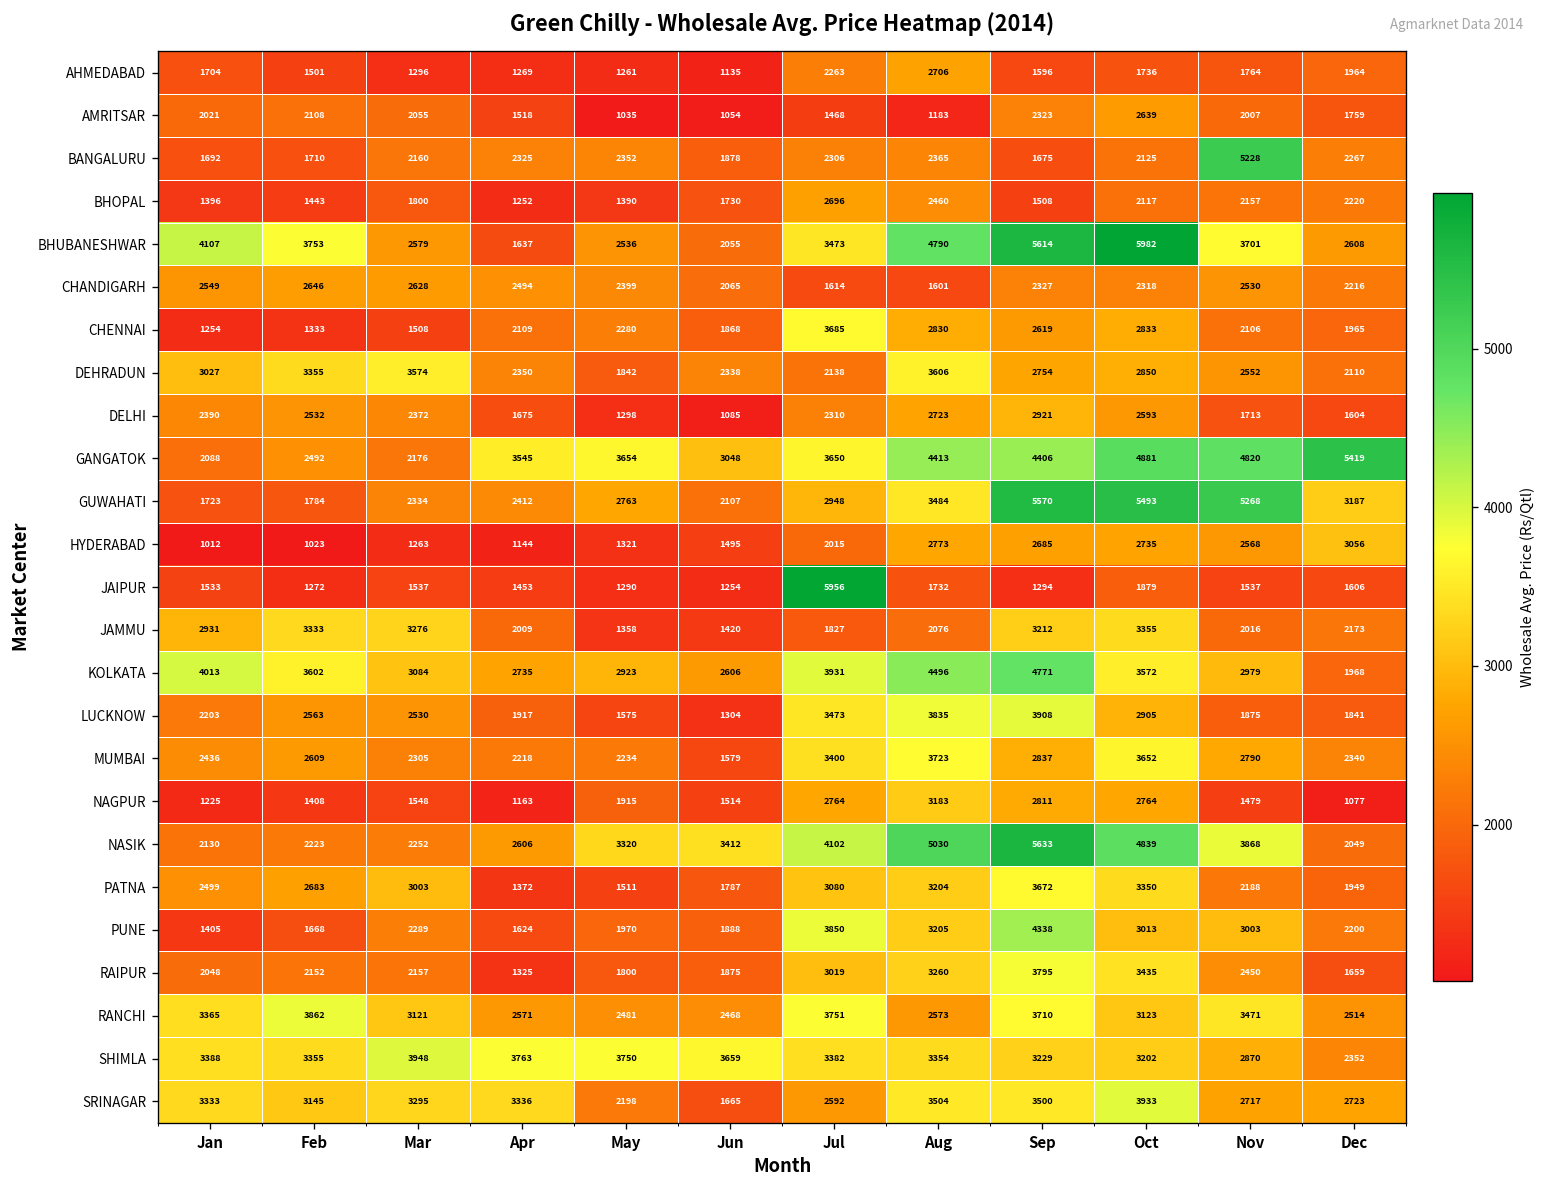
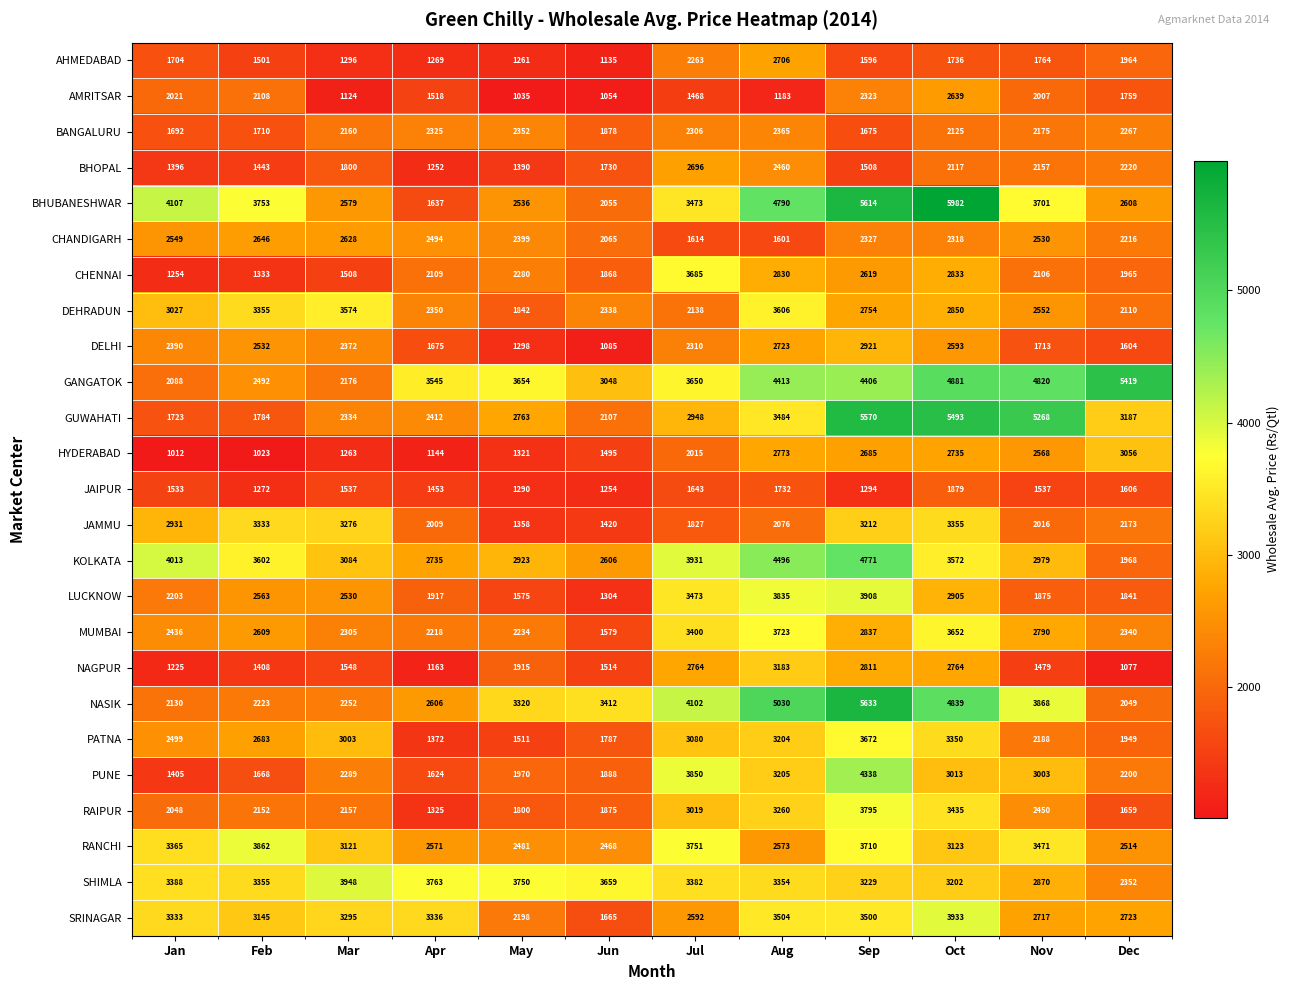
  {
    "AMRITSAR": {
      "Jan": 2021,
      "Feb": 2108,
-     "Mar": 2055,
+     "Mar": 1124,
      "Apr": 1518,
      "May": 1035,
      "Jun": 1054,
      "Jul": 1468,
      "Aug": 1183,
      "Sep": 2323,
      "Oct": 2639,
      "Nov": 2007,
      "Dec": 1759
    },
    "BANGALURU": {
      "Jan": 1692,
      "Feb": 1710,
      "Mar": 2160,
      "Apr": 2325,
      "May": 2352,
      "Jun": 1878,
      "Jul": 2306,
      "Aug": 2365,
      "Sep": 1675,
      "Oct": 2125,
-     "Nov": 5228,
+     "Nov": 2175,
      "Dec": 2267
    },
    "JAIPUR": {
      "Jan": 1533,
      "Feb": 1272,
      "Mar": 1537,
      "Apr": 1453,
      "May": 1290,
      "Jun": 1254,
-     "Jul": 5956,
+     "Jul": 1643,
      "Aug": 1732,
      "Sep": 1294,
      "Oct": 1879,
      "Nov": 1537,
      "Dec": 1606
    }
  }
